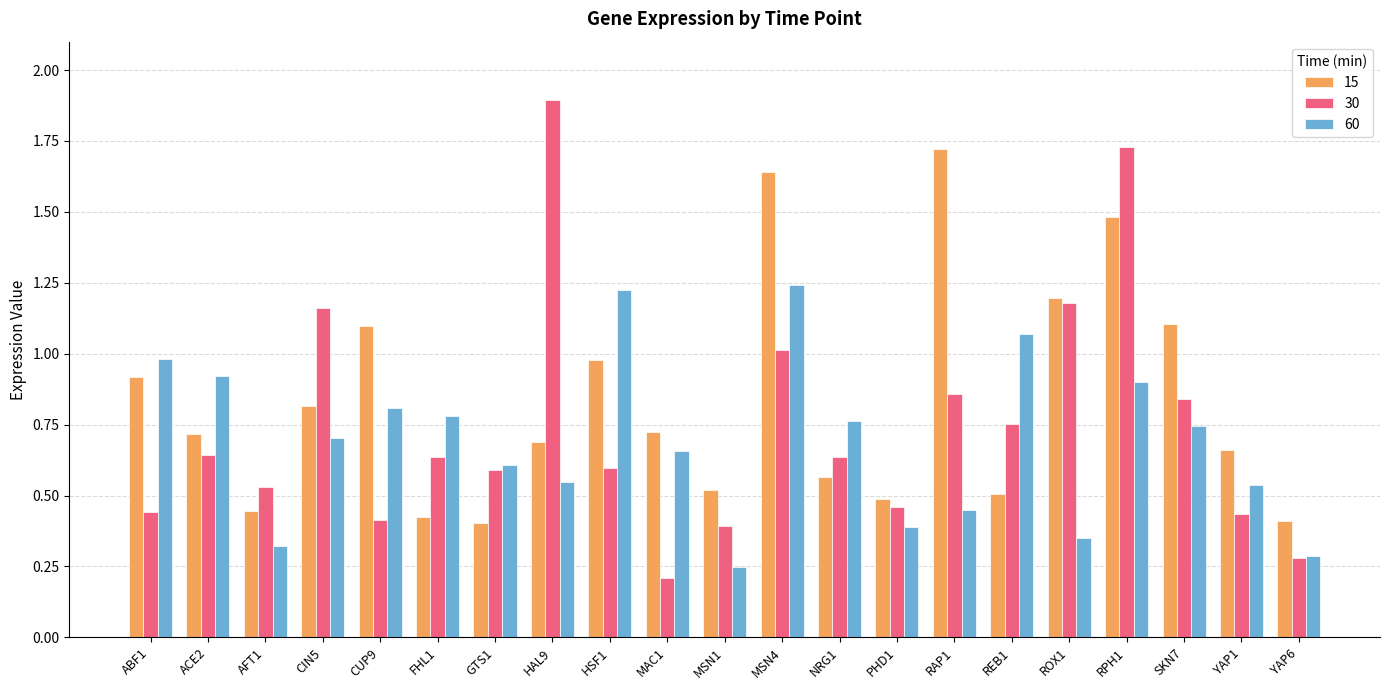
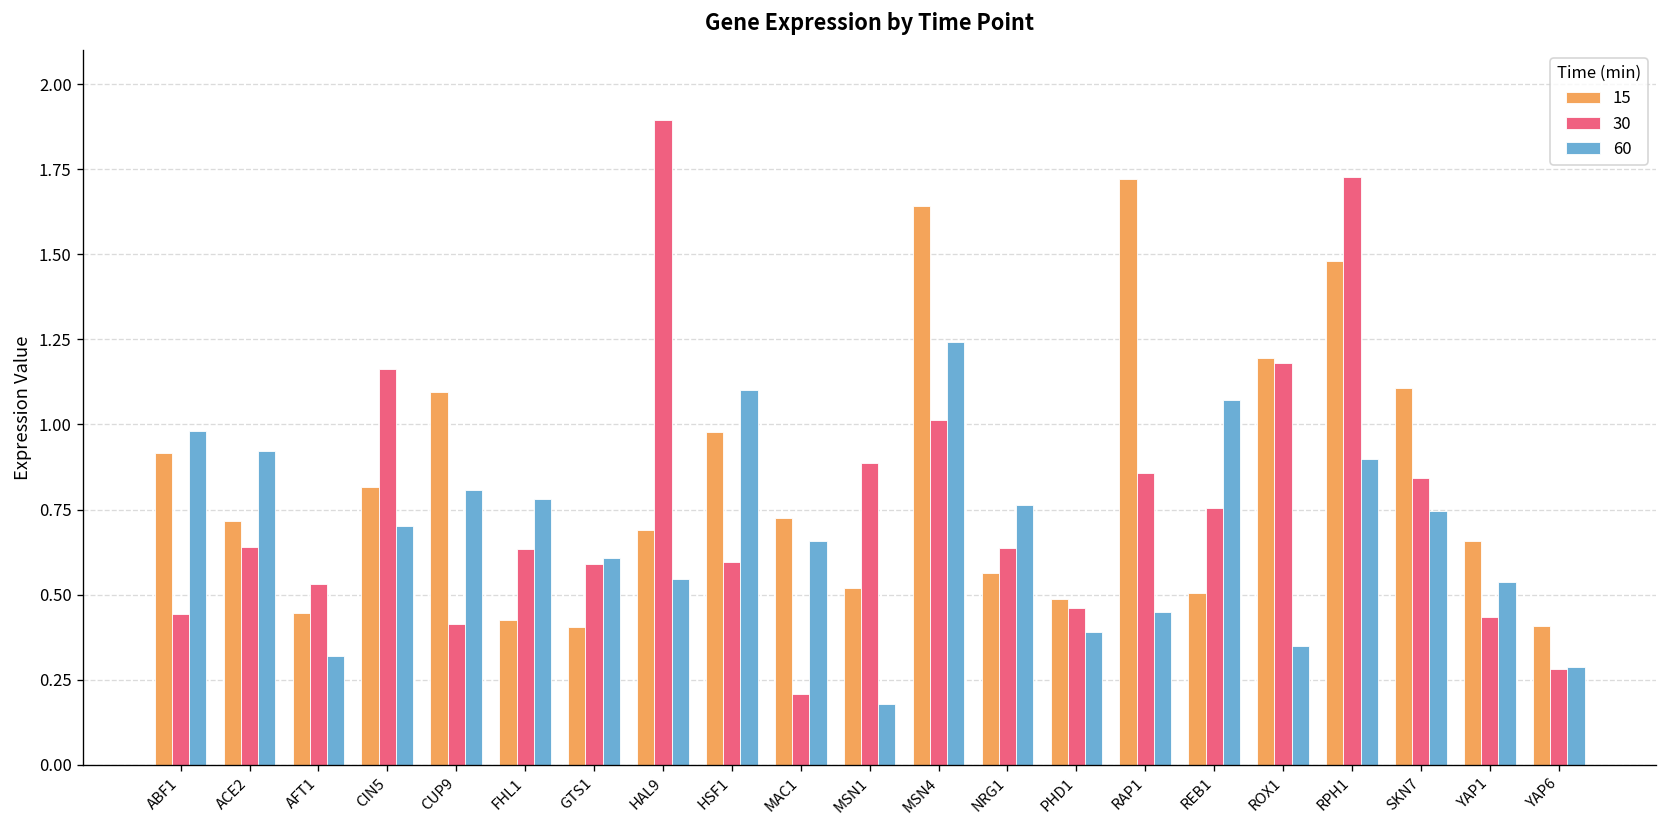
  {
    "15": {
      "ABF1": 0.92,
      "ACE2": 0.72,
      "AFT1": 0.44,
      "CIN5": 0.82,
      "CUP9": 1.10,
      "FHL1": 0.43,
      "GTS1": 0.40,
      "HAL9": 0.69,
      "HSF1": 0.98,
      "MAC1": 0.73,
      "MSN1": 0.52,
      "MSN4": 1.64,
      "NRG1": 0.56,
      "PHD1": 0.49,
      "RAP1": 1.72,
      "REB1": 0.50,
      "ROX1": 1.20,
      "RPH1": 1.48,
      "SKN7": 1.11,
      "YAP1": 0.66,
      "YAP6": 0.41
    },
    "30": {
      "ABF1": 0.44,
      "ACE2": 0.64,
      "AFT1": 0.53,
      "CIN5": 1.16,
      "CUP9": 0.41,
      "FHL1": 0.63,
      "GTS1": 0.59,
      "HAL9": 1.90,
      "HSF1": 0.60,
      "MAC1": 0.21,
-     "MSN1": 0.39,
+     "MSN1": 0.89,
      "MSN4": 1.01,
      "NRG1": 0.64,
      "PHD1": 0.46,
      "RAP1": 0.86,
      "REB1": 0.75,
      "ROX1": 1.18,
      "RPH1": 1.73,
      "SKN7": 0.84,
      "YAP1": 0.43,
      "YAP6": 0.28
    },
    "60": {
      "ABF1": 0.98,
      "ACE2": 0.92,
      "AFT1": 0.32,
      "CIN5": 0.70,
      "CUP9": 0.81,
      "FHL1": 0.78,
      "GTS1": 0.61,
      "HAL9": 0.55,
-     "HSF1": 1.22,
+     "HSF1": 1.10,
      "MAC1": 0.66,
-     "MSN1": 0.25,
+     "MSN1": 0.18,
      "MSN4": 1.24,
      "NRG1": 0.76,
      "PHD1": 0.39,
      "RAP1": 0.45,
      "REB1": 1.07,
      "ROX1": 0.35,
      "RPH1": 0.90,
      "SKN7": 0.75,
      "YAP1": 0.54,
      "YAP6": 0.29
    }
  }
